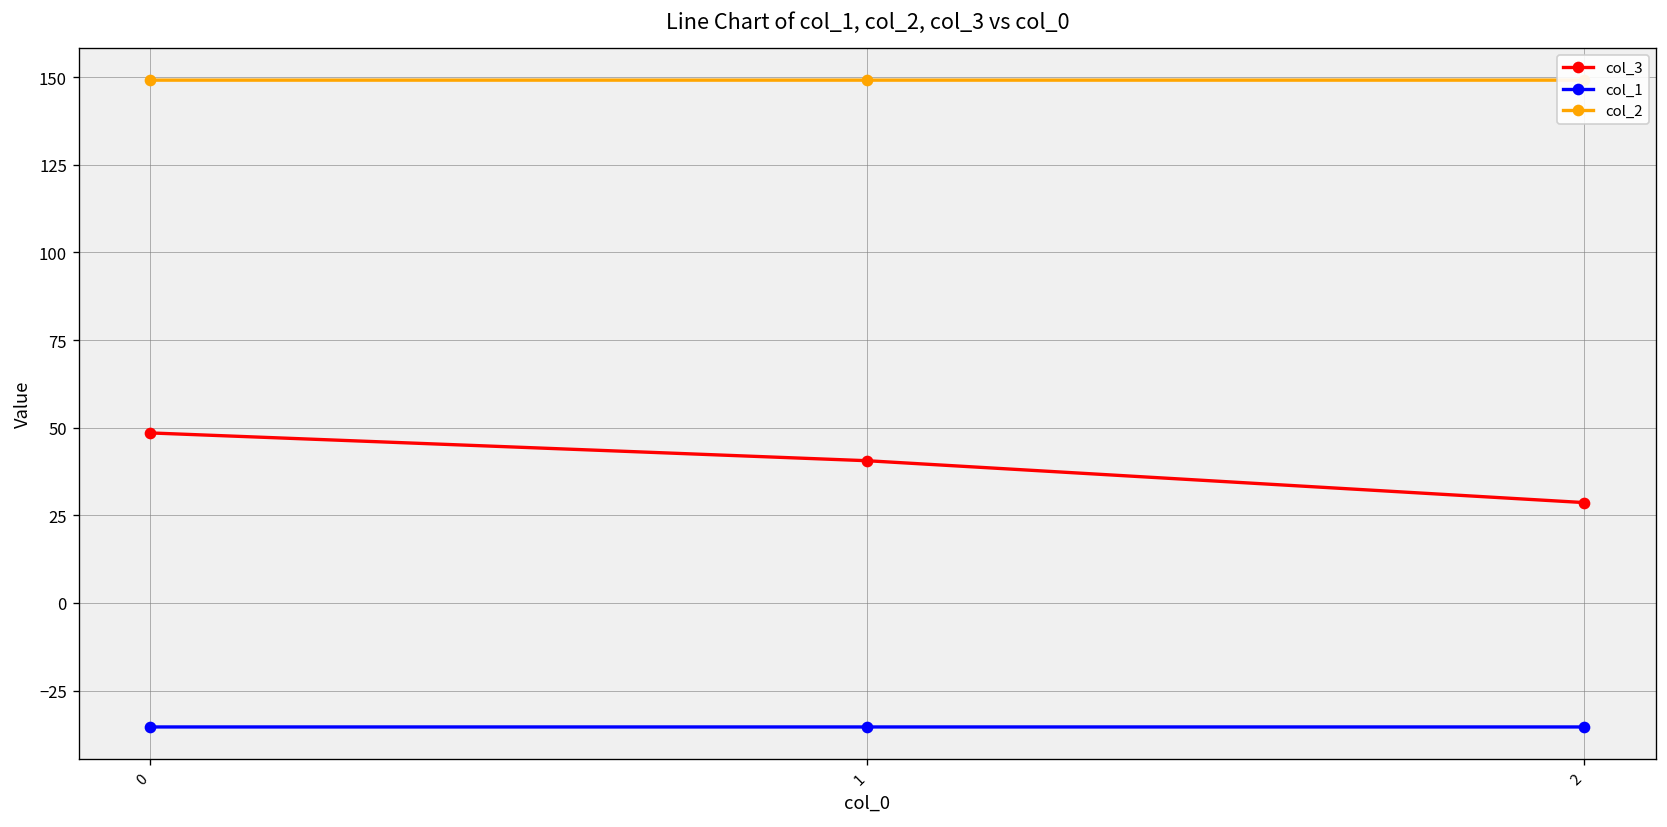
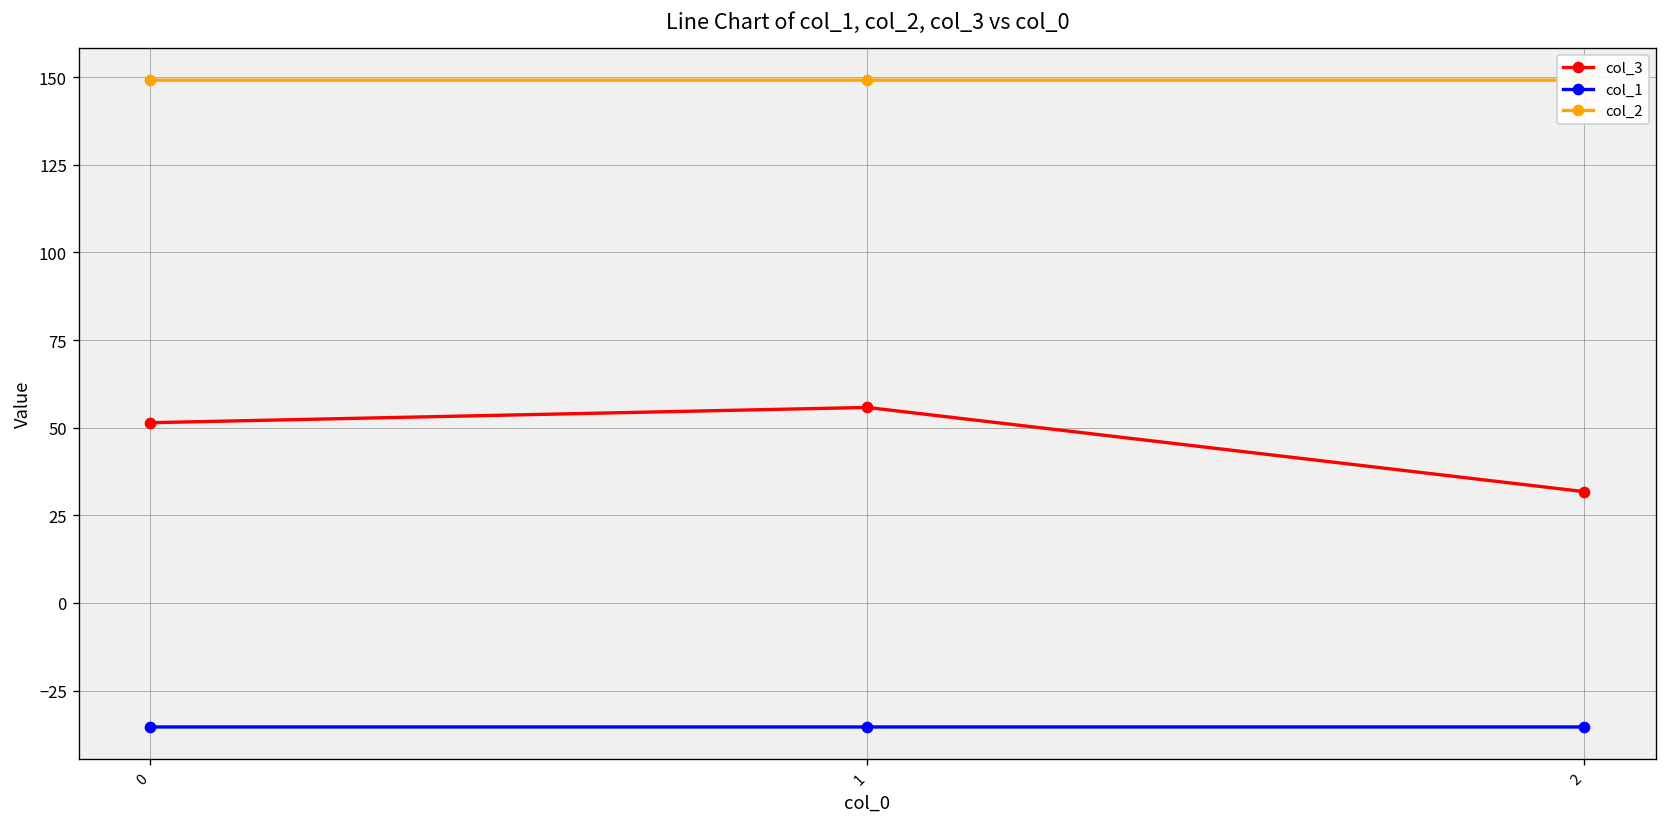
  {
    "col_3": {
-     "0": 49,
-     "1": 41,
-     "2": 29
+     "0": 51,
+     "1": 56,
+     "2": 32
    },
    "col_1": {
      "0": -35,
      "1": -35,
      "2": -35
    },
    "col_2": {
      "0": 149,
      "1": 149
    }
  }
